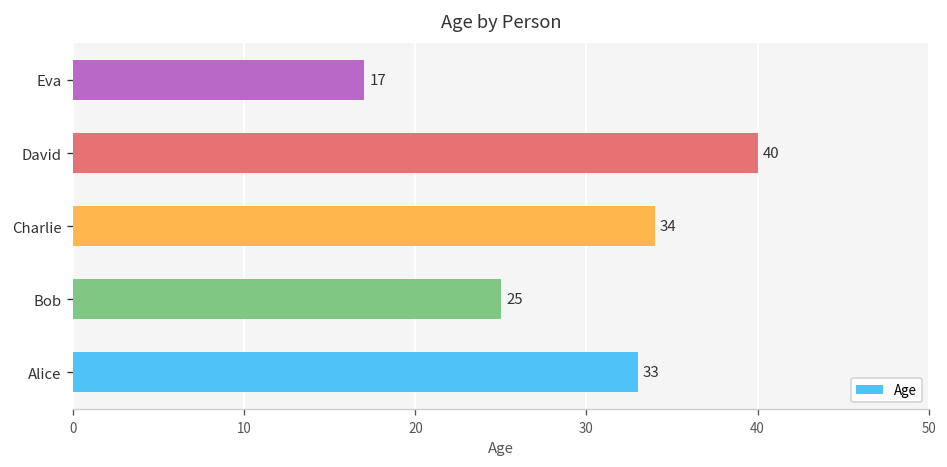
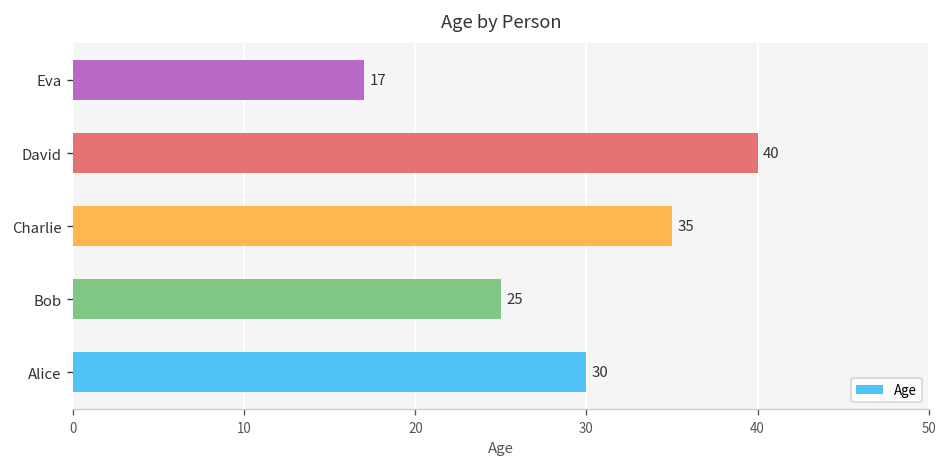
  {
    "Eva": 17,
    "David": 40,
-   "Charlie": 34,
+   "Charlie": 35,
    "Bob": 25,
-   "Alice": 33
+   "Alice": 30
  }
